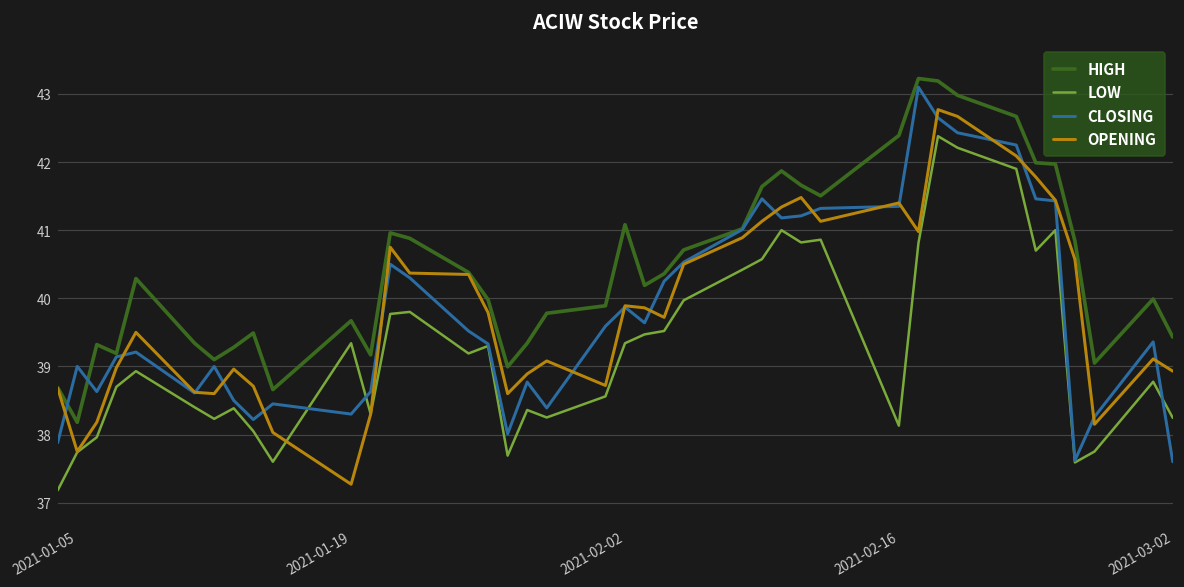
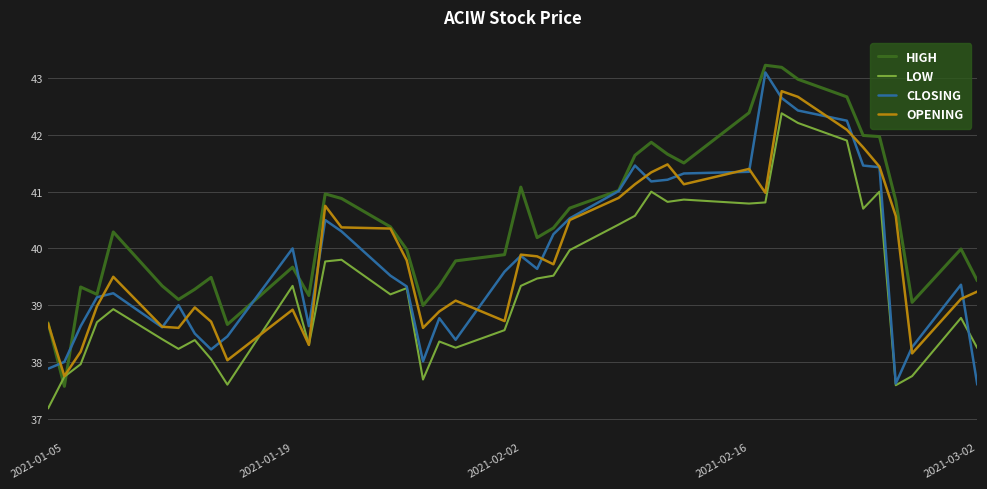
  {
    "HIGH": {
-     "2021-01-05": 38.2,
+     "2021-01-05": 37.6,
      "2021-01-19": 39.7,
      "2021-02-02": 41.1,
      "2021-02-16": 42.4,
      "2021-03-02": 39.4
    },
    "LOW": {
      "2021-01-19": 39.3,
      "2021-02-02": 39.3,
-     "2021-02-16": 38.1,
+     "2021-02-16": 40.8,
      "2021-03-02": 38.2
    },
    "CLOSING": {
-     "2021-01-05": 39,
-     "2021-01-19": 38.3,
+     "2021-01-05": 38,
+     "2021-01-19": 40.0,
      "2021-02-16": 41.4,
      "2021-03-02": 37.6
    },
    "OPENING": {
-     "2021-01-19": 37.3,
+     "2021-01-19": 38.9,
      "2021-02-16": 41.4,
-     "2021-03-02": 38.9
+     "2021-03-02": 39.2
    }
  }
